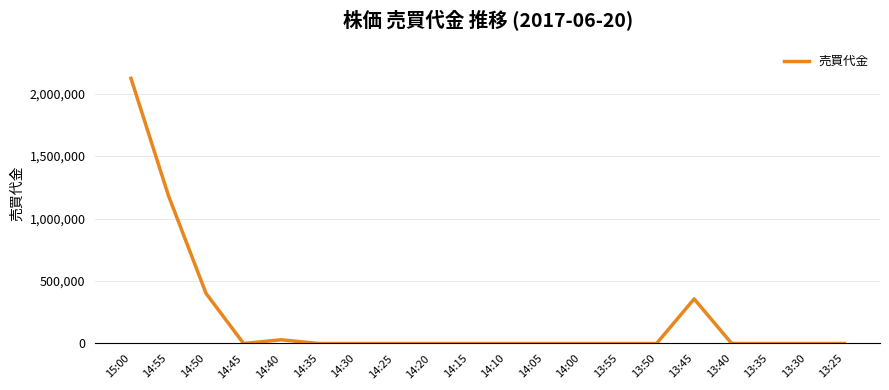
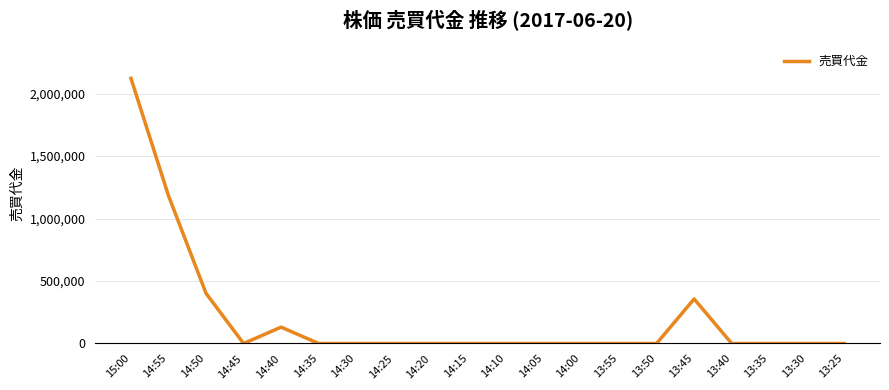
  {
    "15:00": "2,120,000",
    "14:55": "1,180,000",
    "14:50": "400,000",
    "14:45": "0",
-   "14:40": "30,000",
+   "14:40": "130,000",
    "14:35": "0",
    "14:30": "0",
    "14:25": "0",
    "14:20": "0",
    "14:15": "0",
    "14:10": "0",
    "14:05": "0",
    "14:00": "0",
    "13:55": "0",
    "13:50": "0",
    "13:45": "360,000",
    "13:40": "0",
    "13:35": "0",
    "13:30": "0",
    "13:25": "0"
  }
